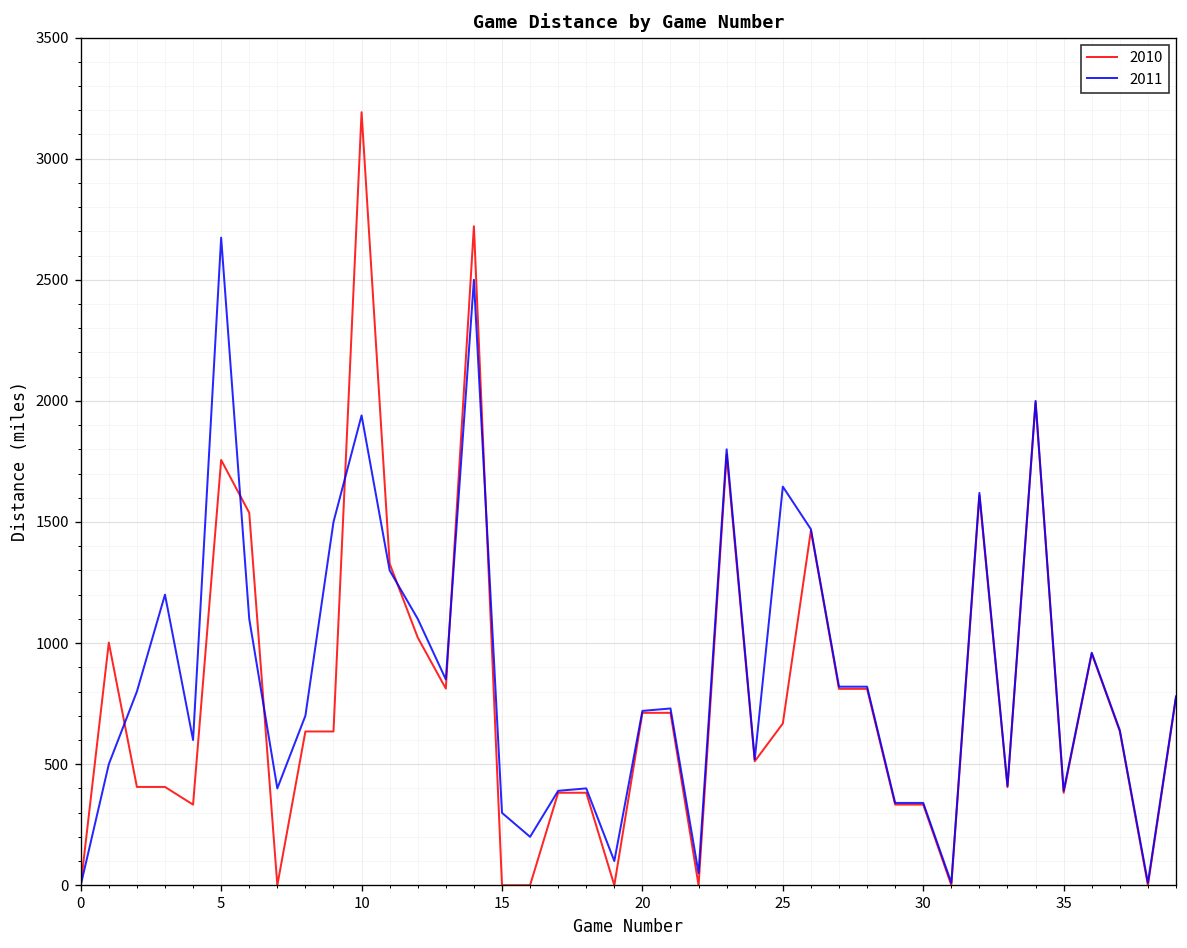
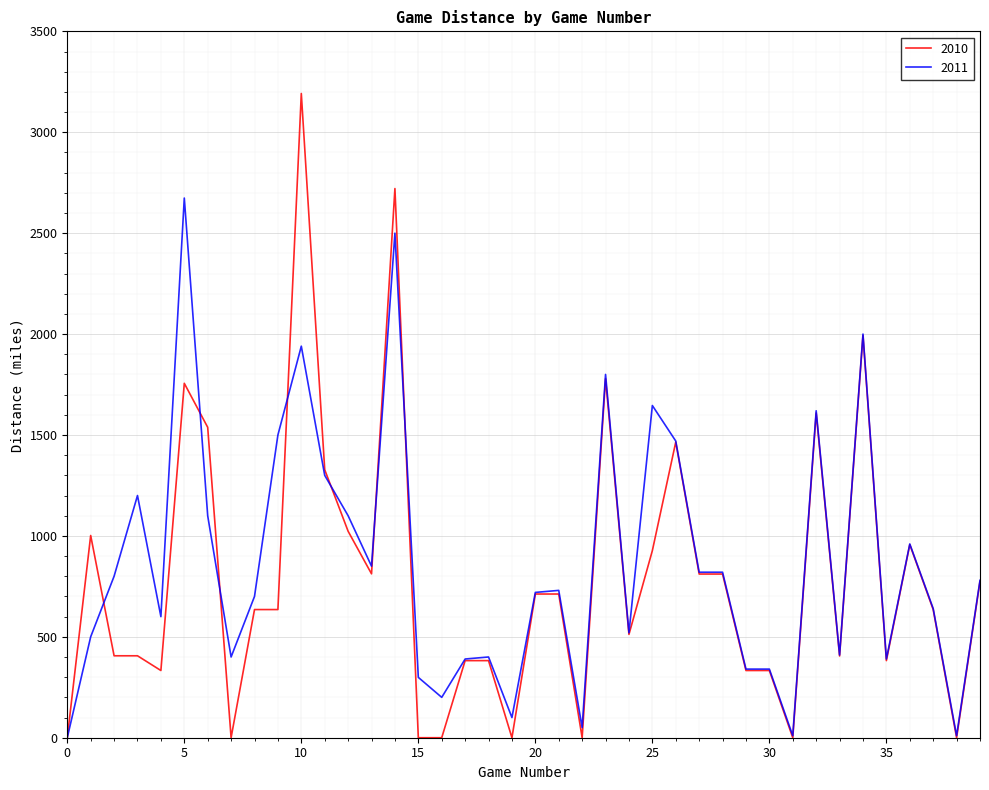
  {
    "2010": {
      "5": 1760,
      "10": 3190,
      "15": 0,
-     "25": 670
+     "25": 930
    },
    "2011": {
      "5": 2670,
      "10": 1940,
      "15": 300,
      "25": 1650
    }
  }
